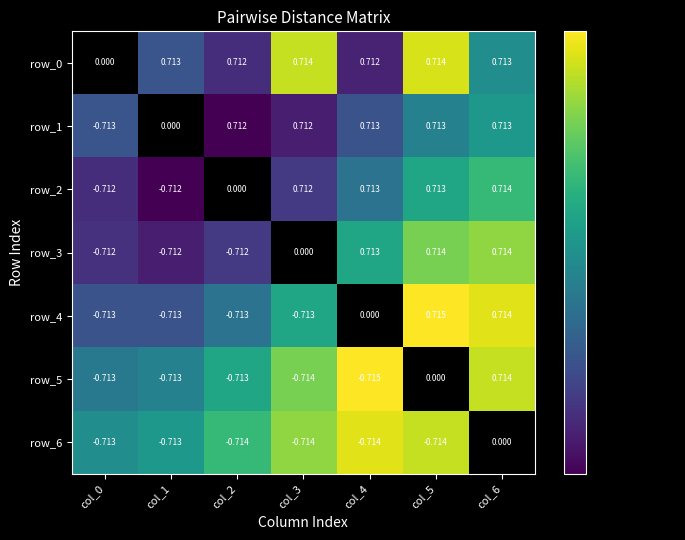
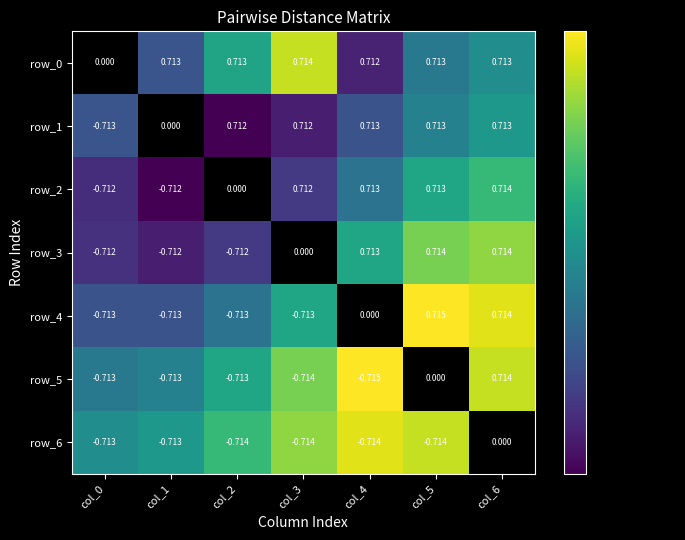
  {
    "row_0": {
      "col_1": 0.713,
-     "col_2": 0.712,
+     "col_2": 0.713,
      "col_3": 0.714,
      "col_4": 0.712,
-     "col_5": 0.714,
+     "col_5": 0.713,
      "col_6": 0.713
    },
    "row_1": {
      "col_0": -0.713,
      "col_2": 0.712,
      "col_3": 0.712,
      "col_4": 0.713,
      "col_5": 0.713,
      "col_6": 0.713
    },
    "row_2": {
      "col_0": -0.712,
      "col_1": -0.712,
      "col_3": 0.712,
      "col_4": 0.713,
      "col_5": 0.713,
      "col_6": 0.714
    },
    "row_3": {
      "col_0": -0.712,
      "col_1": -0.712,
      "col_2": -0.712,
      "col_4": 0.713,
      "col_5": 0.714,
      "col_6": 0.714
    },
    "row_4": {
      "col_0": -0.713,
      "col_1": -0.713,
      "col_2": -0.713,
      "col_3": -0.713,
      "col_5": 0.715,
      "col_6": 0.714
    },
    "row_5": {
      "col_0": -0.713,
      "col_1": -0.713,
      "col_2": -0.713,
      "col_3": -0.714,
      "col_4": -0.715,
      "col_6": 0.714
    },
    "row_6": {
      "col_0": -0.713,
      "col_1": -0.713,
      "col_2": -0.714,
      "col_3": -0.714,
      "col_4": -0.714,
      "col_5": -0.714
    }
  }
